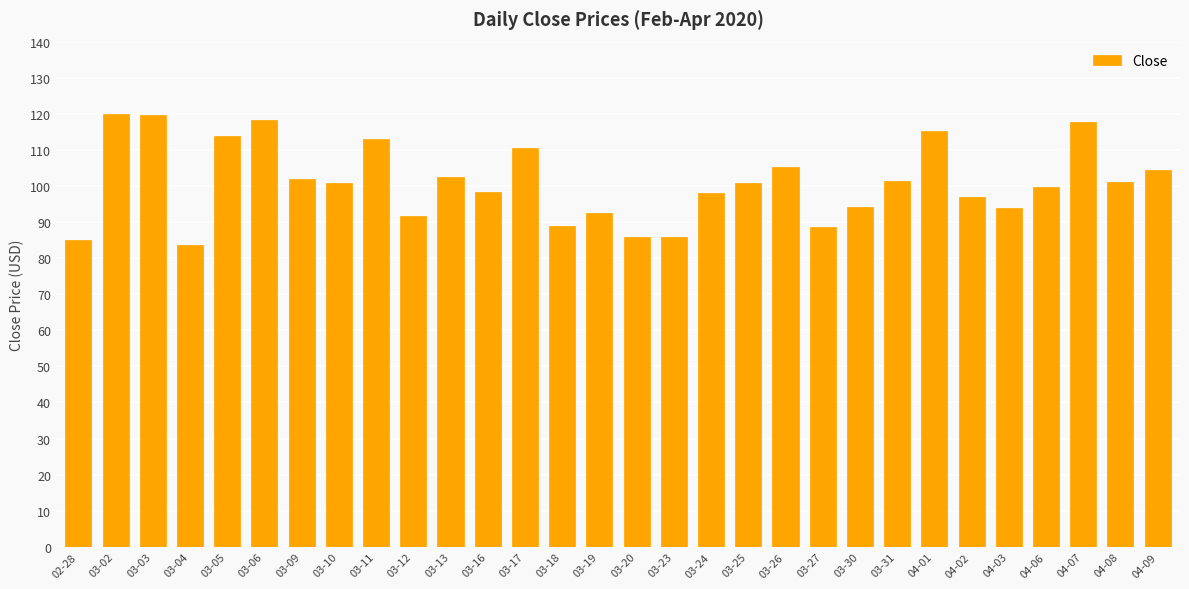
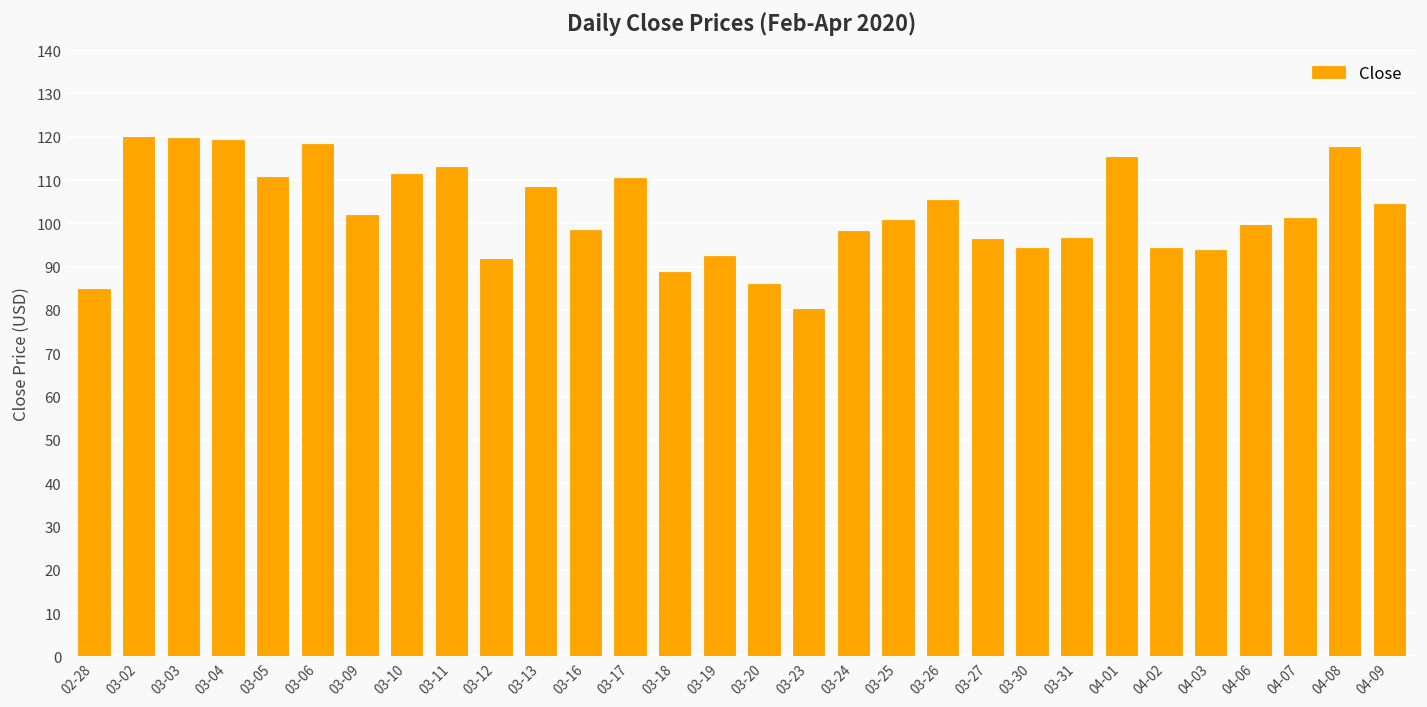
  {
    "02-28": 85,
    "03-02": 120,
    "03-03": 120,
-   "03-04": 84,
-   "03-05": 114,
+   "03-04": 119,
+   "03-05": 111,
    "03-06": 118,
    "03-09": 102,
-   "03-10": 101,
+   "03-10": 111,
    "03-11": 113,
    "03-12": 92,
-   "03-13": 103,
+   "03-13": 108,
    "03-16": 98,
    "03-17": 110,
    "03-18": 89,
    "03-19": 92,
    "03-20": 86,
-   "03-23": 86,
+   "03-23": 80,
    "03-24": 98,
    "03-25": 101,
    "03-26": 105,
-   "03-27": 89,
+   "03-27": 96,
    "03-30": 94,
-   "03-31": 102,
+   "03-31": 97,
    "04-01": 115,
-   "04-02": 97,
+   "04-02": 94,
    "04-03": 94,
    "04-06": 100,
-   "04-07": 118,
-   "04-08": 101,
+   "04-07": 101,
+   "04-08": 118,
    "04-09": 105
  }
